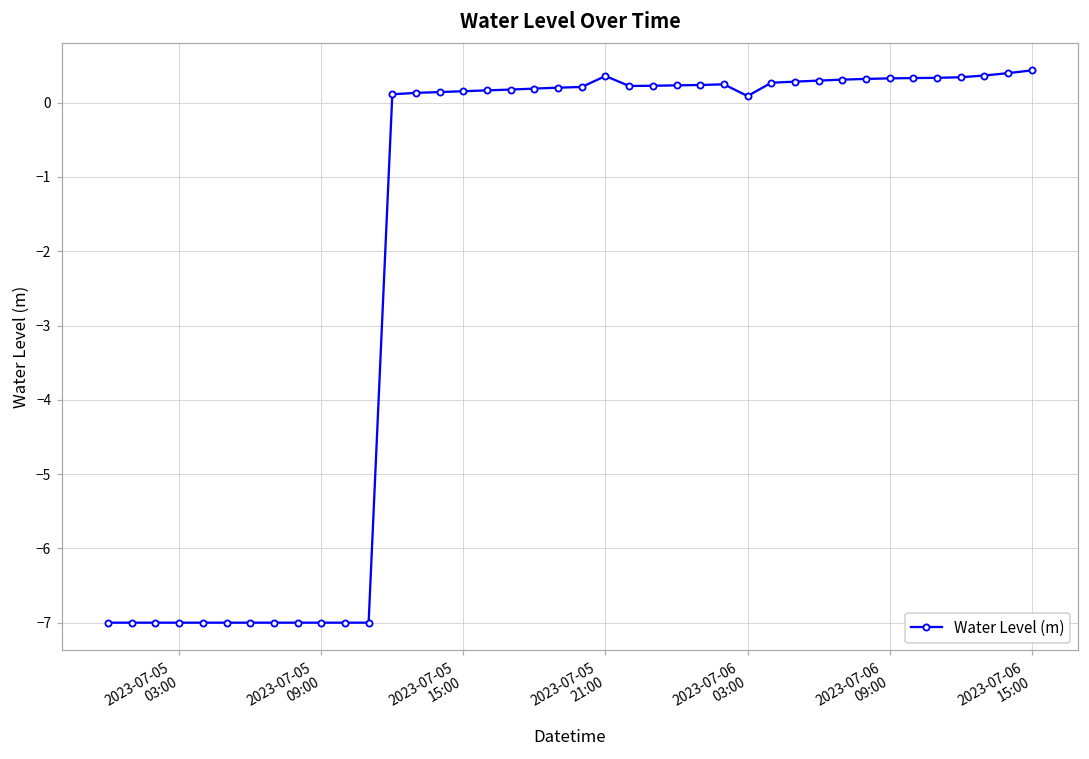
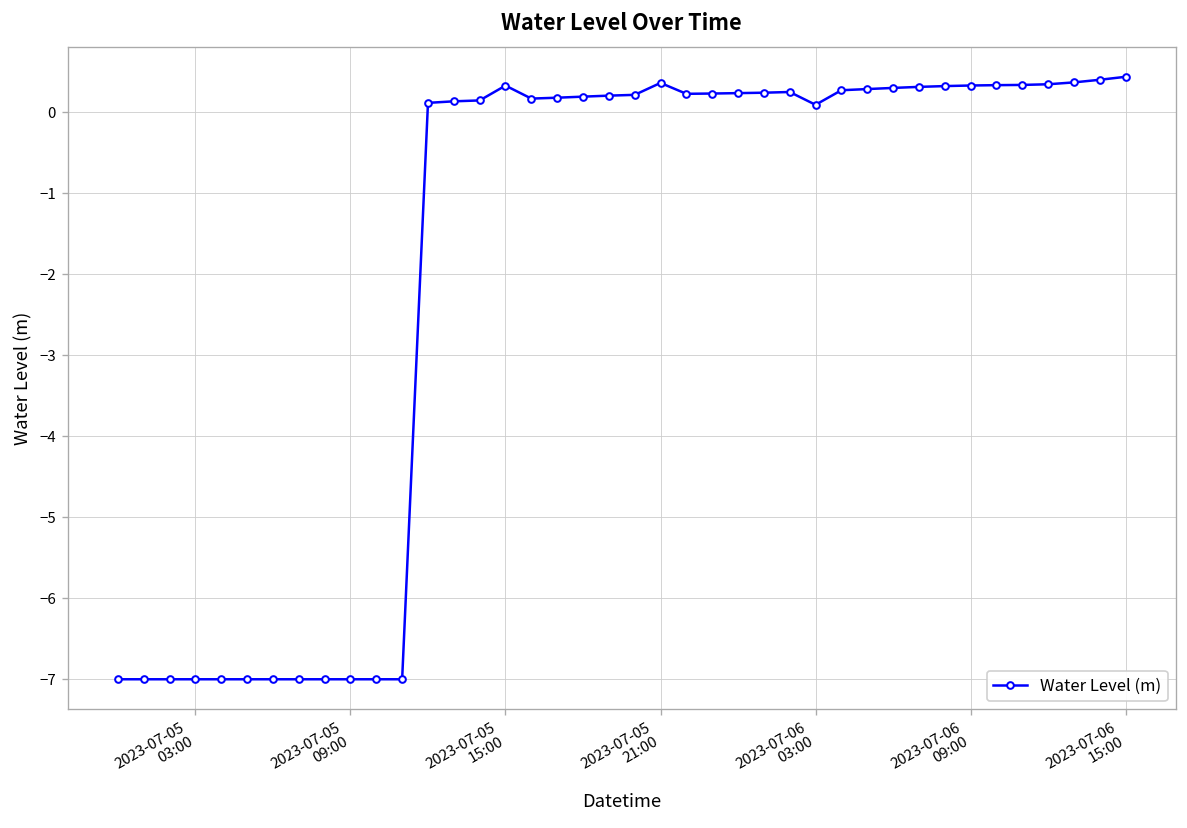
  {
    "2023-07-05 03:00": -7.0,
    "2023-07-05 09:00": -7.0,
-   "2023-07-05 15:00": 0.2,
+   "2023-07-05 15:00": 0.3,
    "2023-07-05 21:00": 0.4,
    "2023-07-06 03:00": 0.1,
    "2023-07-06 09:00": 0.3,
    "2023-07-06 15:00": 0.4
  }
